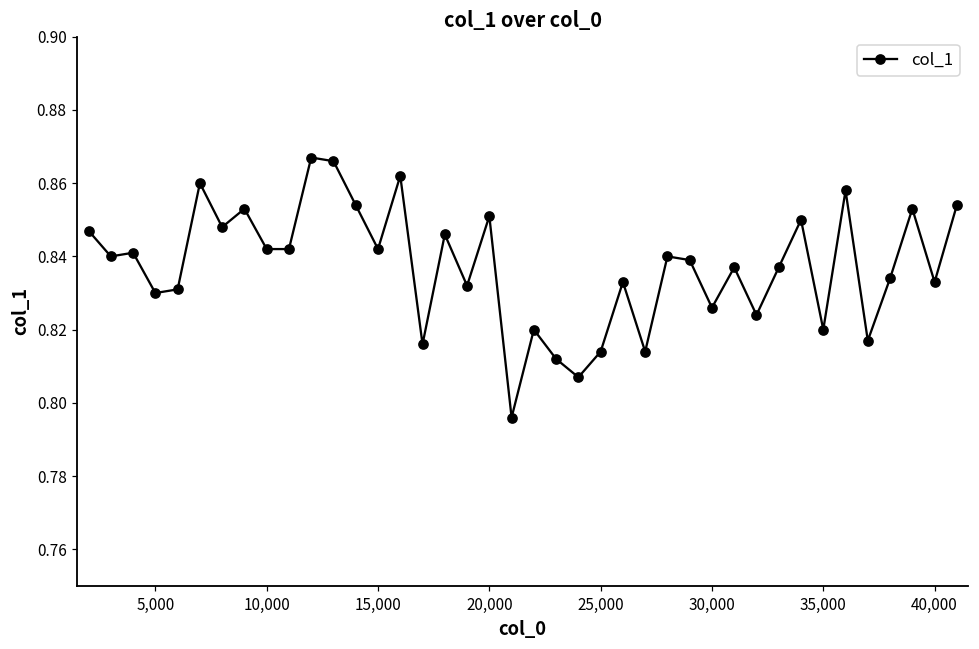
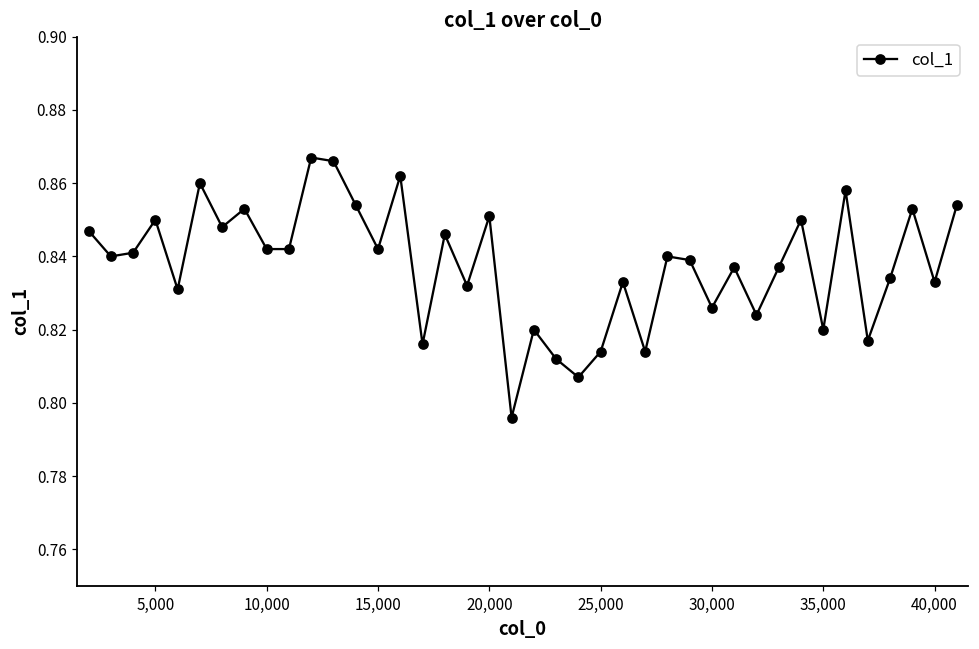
  {
-   "5,000": 0.83,
+   "5,000": 0.85,
    "10,000": 0.842,
    "15,000": 0.842,
    "20,000": 0.851,
    "25,000": 0.814,
    "30,000": 0.826,
    "35,000": 0.82,
    "40,000": 0.833
  }
